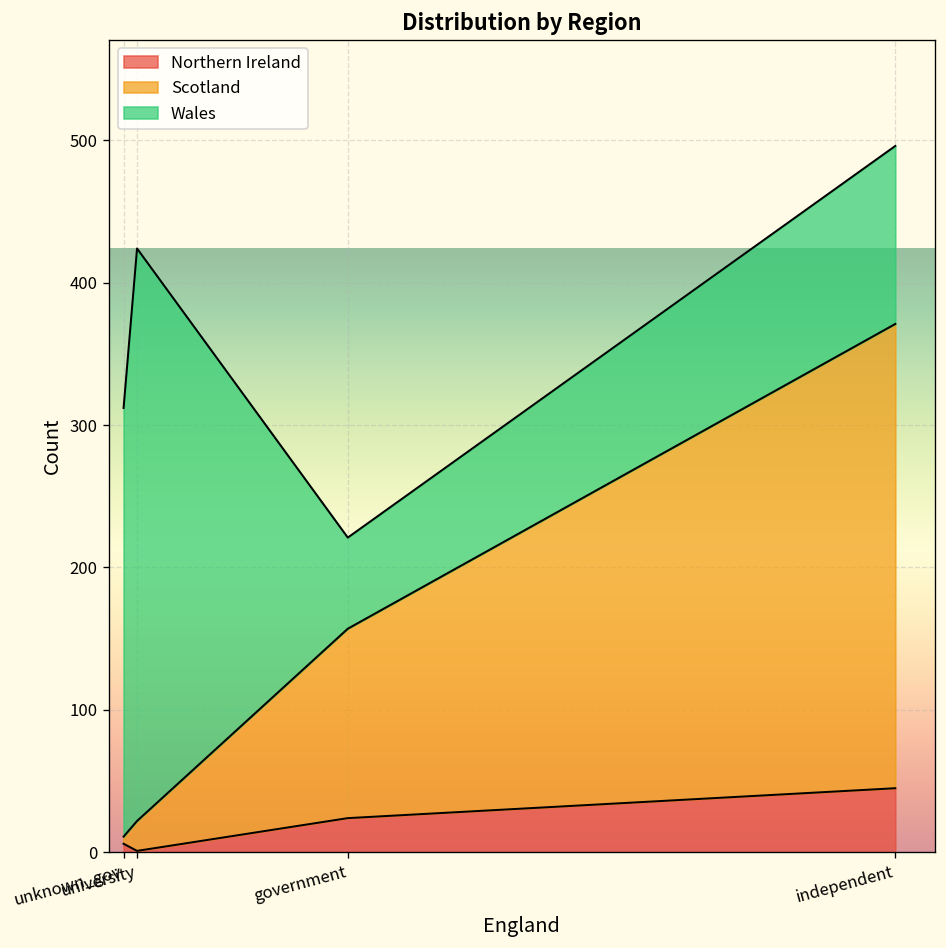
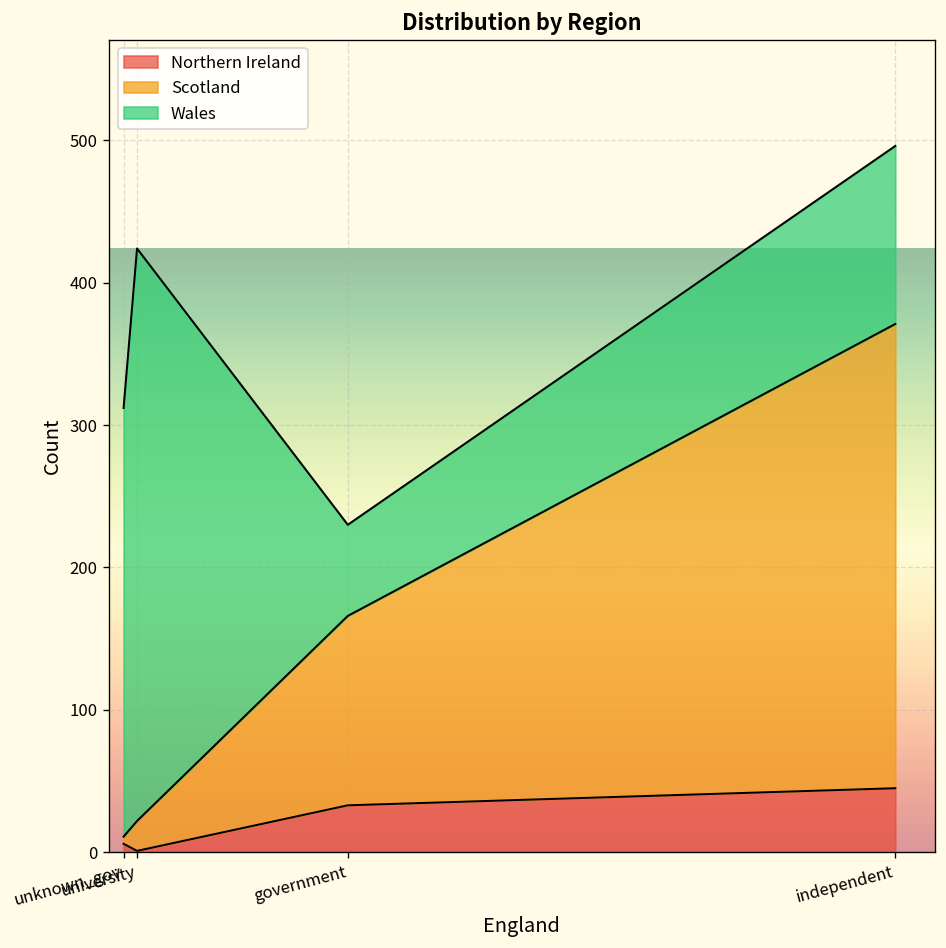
  {
    "Northern Ireland": {
      "unknown_gov": 6,
      "university": 1,
-     "government": 24,
+     "government": 33,
      "independent": 45
    },
    "Scotland": {
      "unknown_gov": 5,
      "university": 21,
      "government": 133,
      "independent": 326
    },
    "Wales": {
      "unknown_gov": 301,
      "university": 402,
      "government": 64,
      "independent": 125
    }
  }
